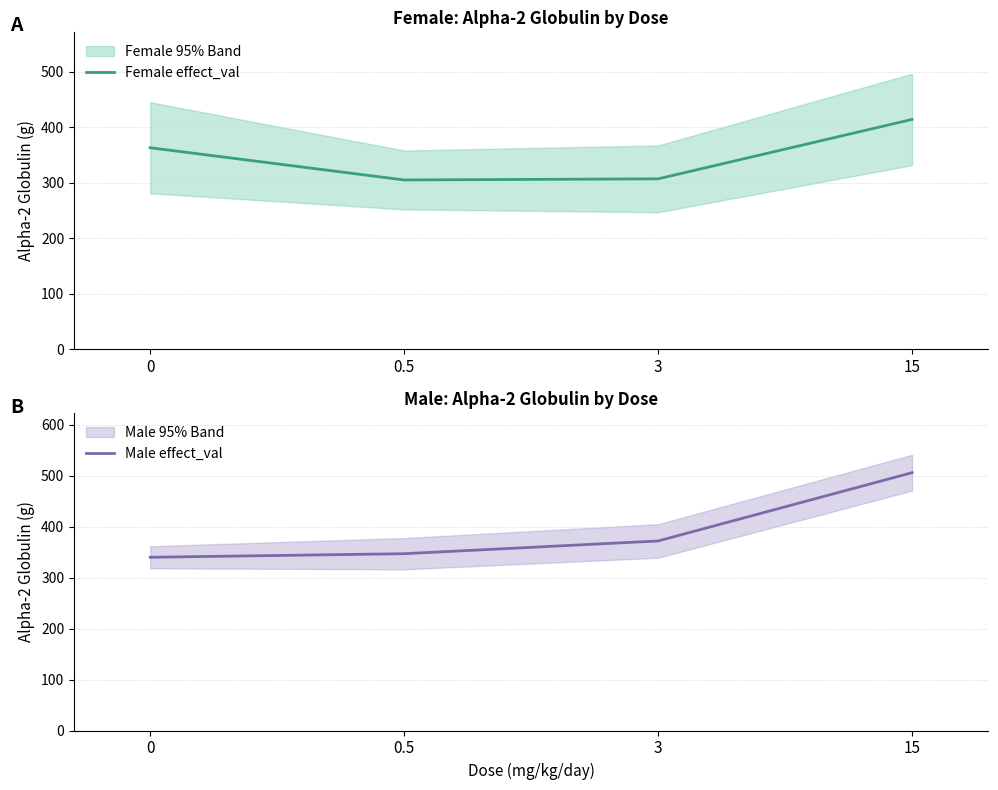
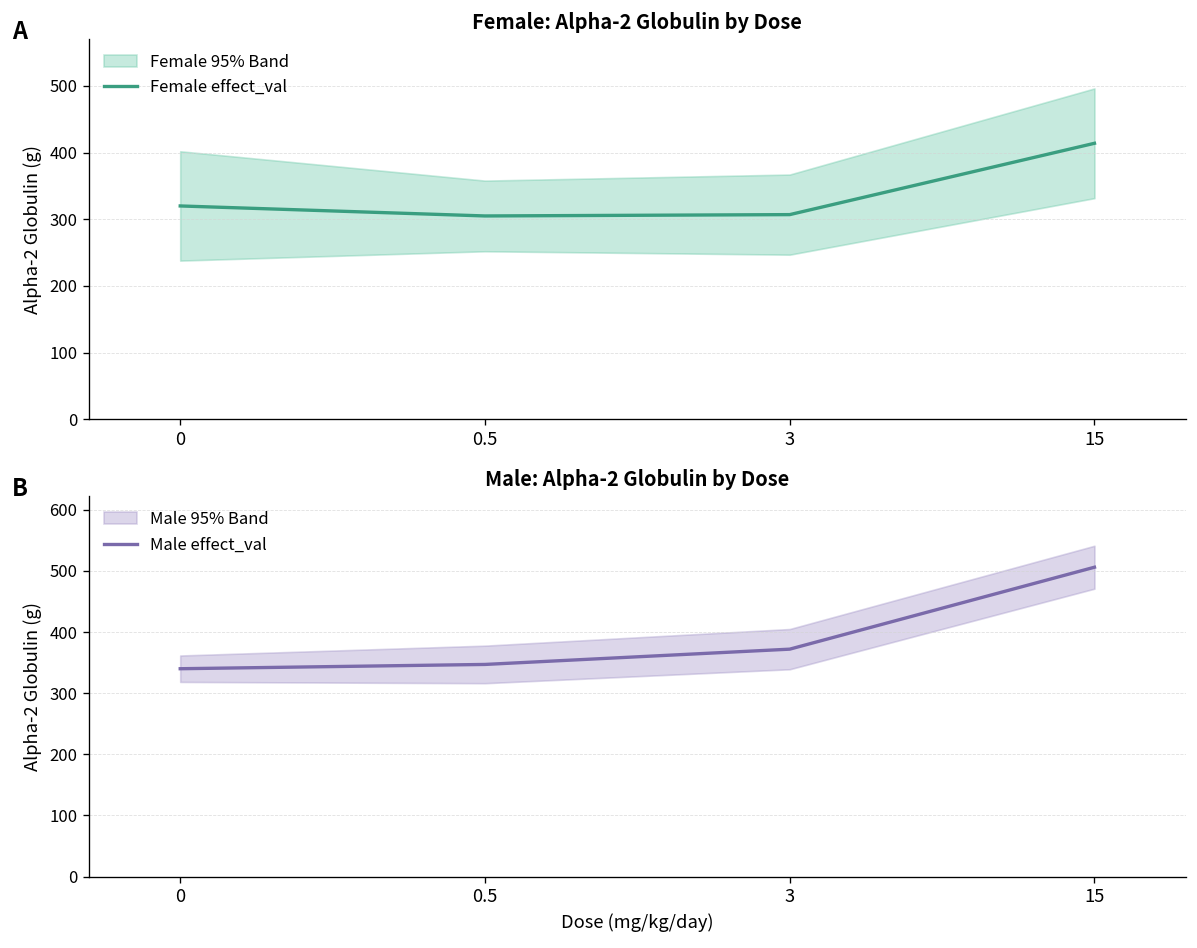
  {
    "Female: Alpha-2 Globulin by Dose": {
      "Female effect_val": {
-       "0": 360,
+       "0": 320,
        "0.5": 310,
        "3": 310,
        "15": 410
      }
    }
  }
